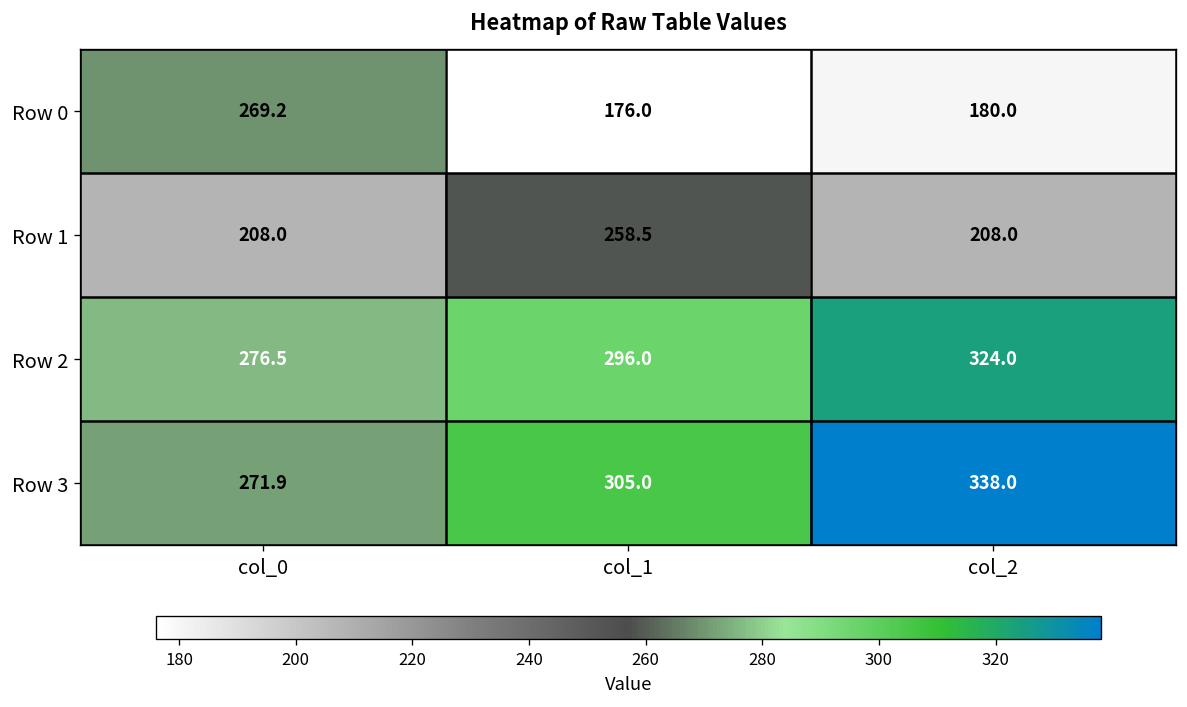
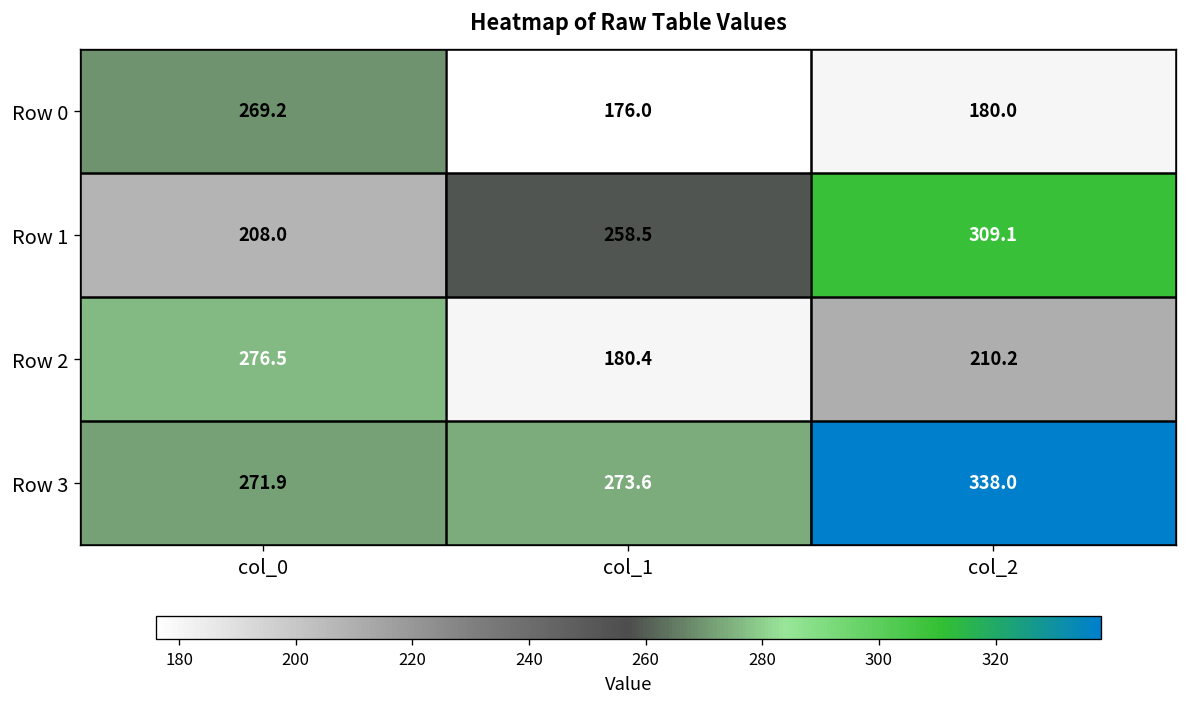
  {
    "Row 0": {
      "col_0": 269.2,
      "col_1": 176.0,
      "col_2": 180.0
    },
    "Row 1": {
      "col_0": 208.0,
      "col_1": 258.5,
-     "col_2": 208.0
+     "col_2": 309.1
    },
    "Row 2": {
      "col_0": 276.5,
-     "col_1": 296.0,
-     "col_2": 324.0
+     "col_1": 180.4,
+     "col_2": 210.2
    },
    "Row 3": {
      "col_0": 271.9,
-     "col_1": 305.0,
+     "col_1": 273.6,
      "col_2": 338.0
    }
  }
